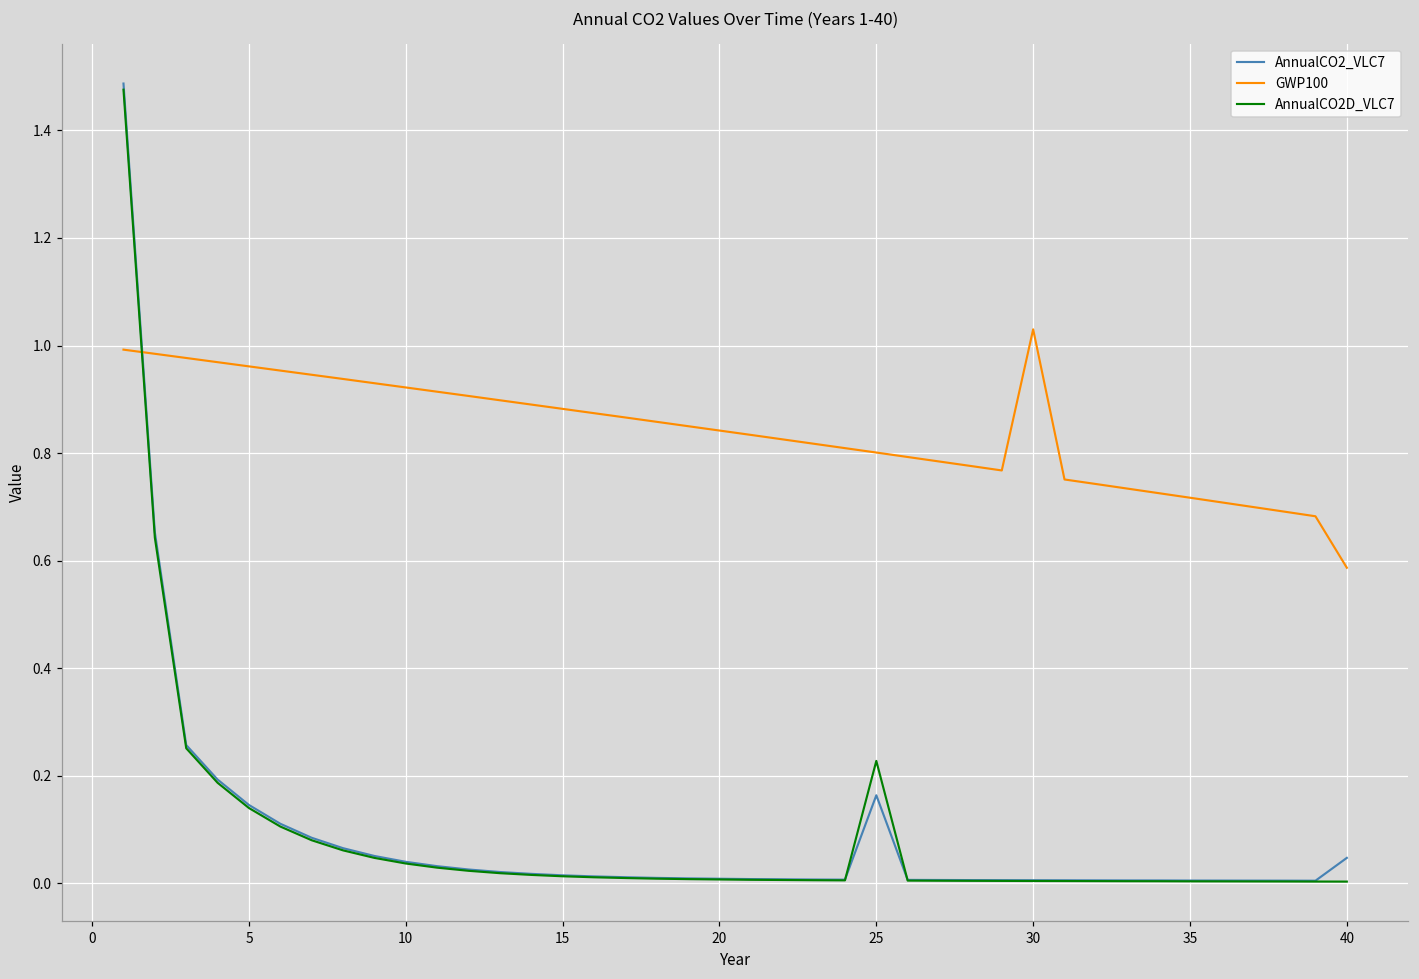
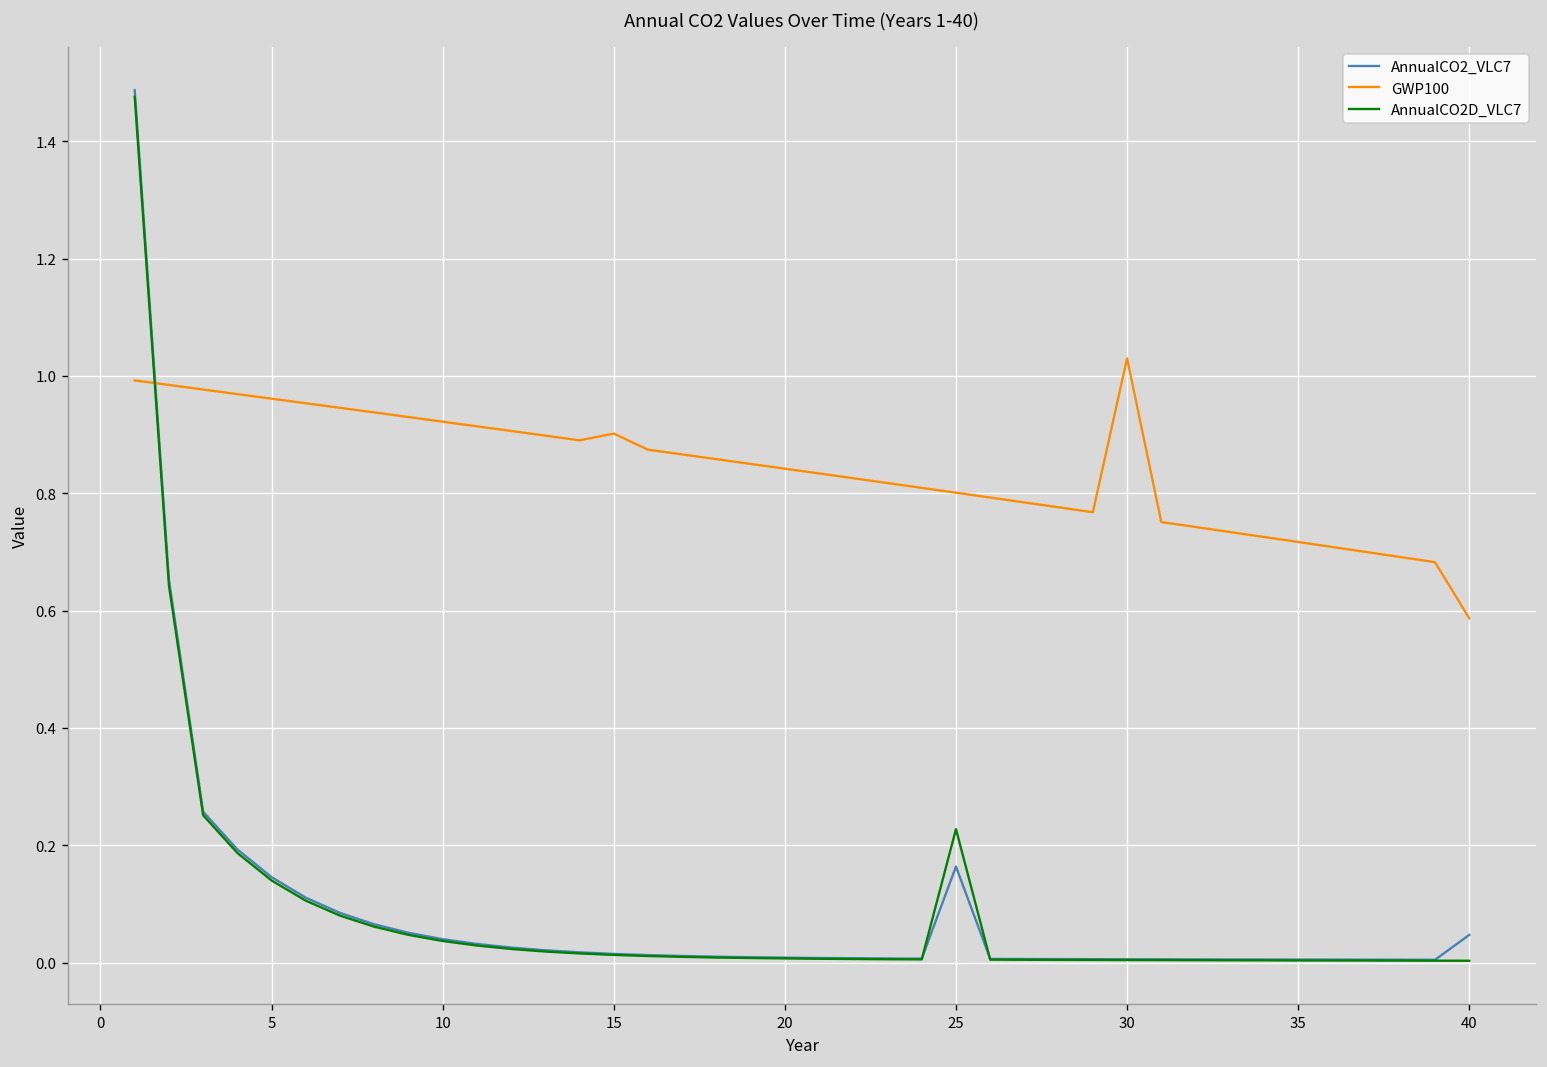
  {
    "AnnualCO2_VLC7": {
      "5": 0.15,
      "25": 0.16,
      "40": 0.05
    },
    "GWP100": {
      "5": 0.96,
      "10": 0.92,
-     "15": 0.88,
+     "15": 0.90,
      "20": 0.84,
      "25": 0.80,
      "30": 1.03,
      "35": 0.72,
      "40": 0.59
    },
    "AnnualCO2D_VLC7": {
      "5": 0.14,
      "25": 0.23,
      "40": 0.00
    }
  }
